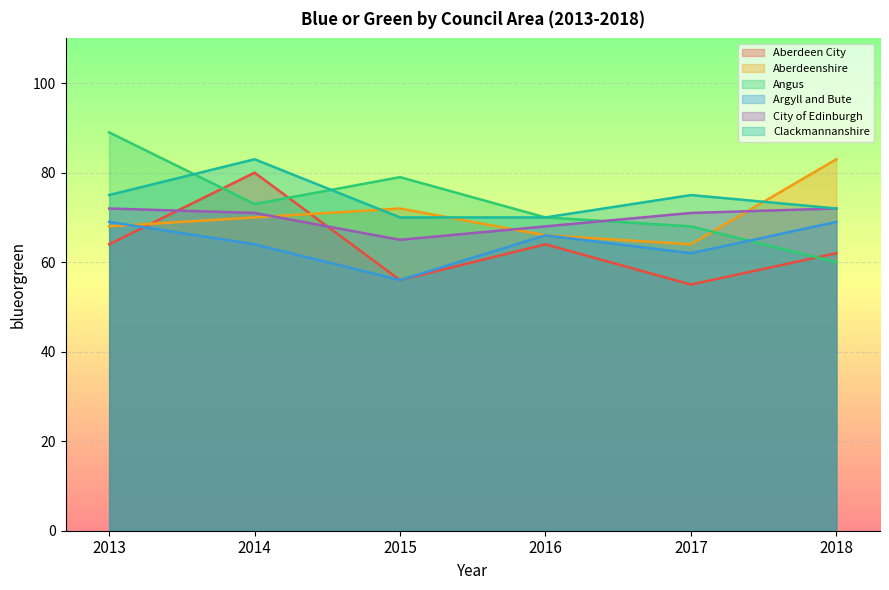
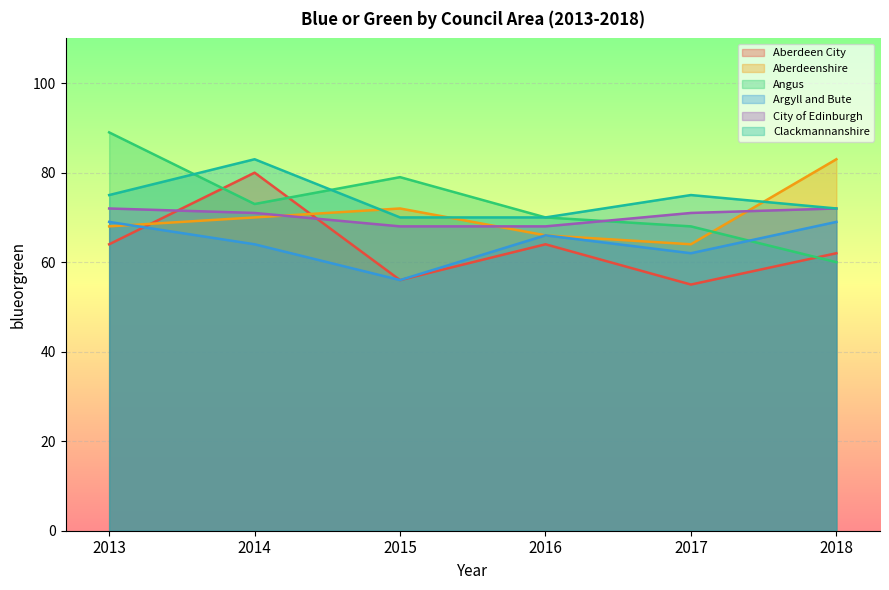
  {
    "City of Edinburgh": {
      "2013": 72,
      "2014": 71,
-     "2015": 65,
+     "2015": 68,
      "2016": 68,
      "2017": 71
    }
  }
